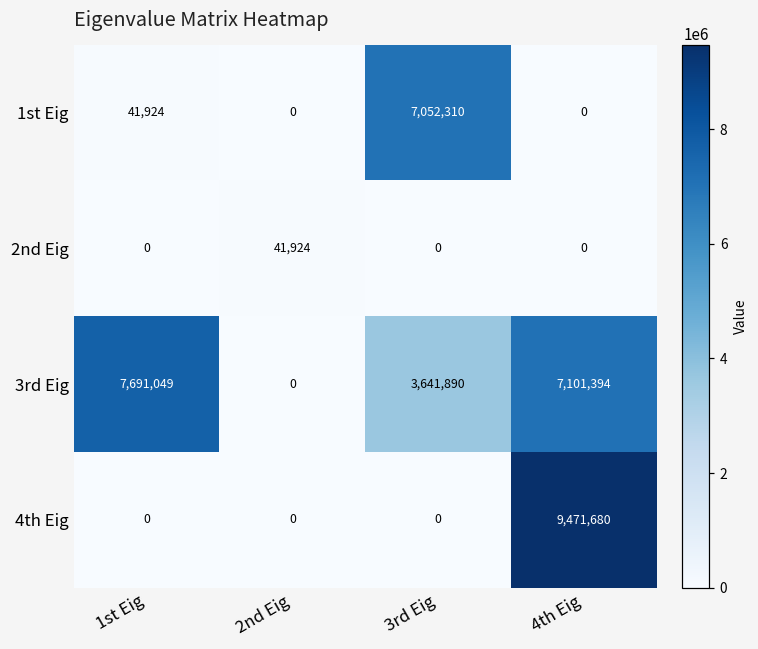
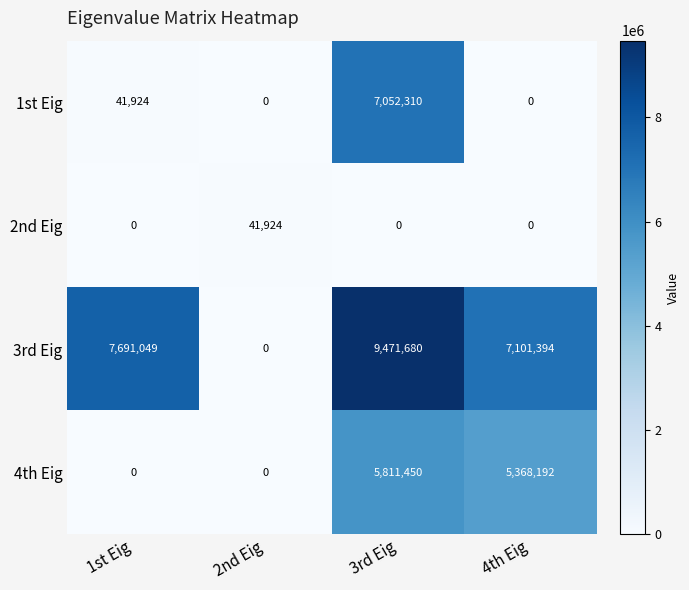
  {
    "1st Eig": {
      "1st Eig": "41,924",
      "2nd Eig": "0",
      "3rd Eig": "7,052,310",
      "4th Eig": "0"
    },
    "2nd Eig": {
      "1st Eig": "0",
      "2nd Eig": "41,924",
      "3rd Eig": "0",
      "4th Eig": "0"
    },
    "3rd Eig": {
      "1st Eig": "7,691,049",
      "2nd Eig": "0",
-     "3rd Eig": "3,641,890",
+     "3rd Eig": "9,471,680",
      "4th Eig": "7,101,394"
    },
    "4th Eig": {
      "1st Eig": "0",
      "2nd Eig": "0",
-     "3rd Eig": "0",
-     "4th Eig": "9,471,680"
+     "3rd Eig": "5,811,450",
+     "4th Eig": "5,368,192"
    }
  }
